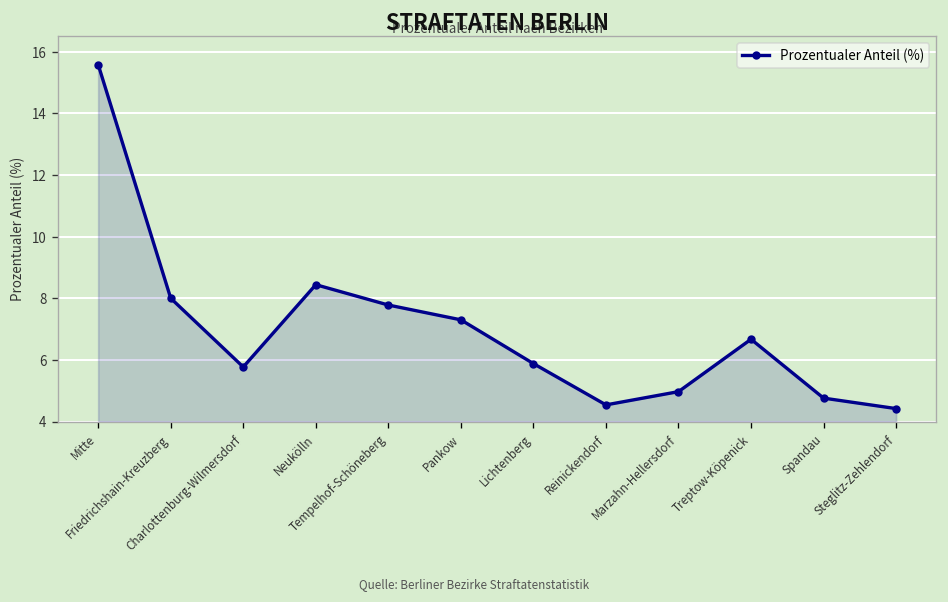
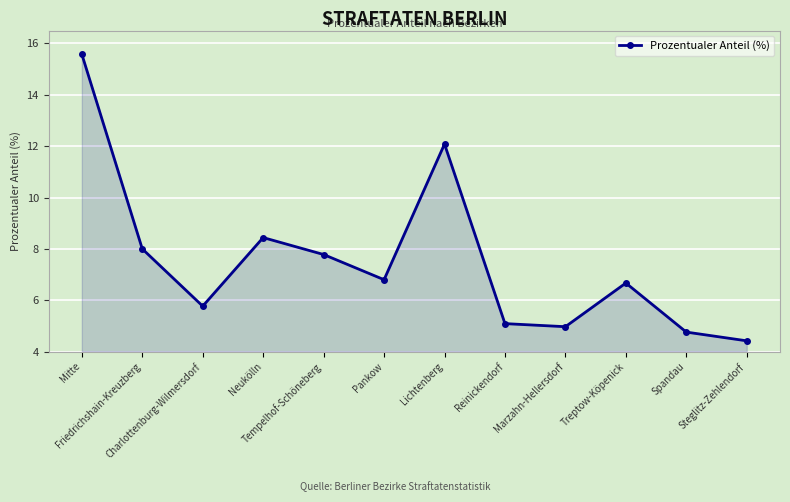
  {
    "Mitte": 15.6,
    "Friedrichshain-Kreuzberg": 8.0,
    "Charlottenburg-Wilmersdorf": 5.8,
    "Neukölln": 8.4,
    "Tempelhof-Schöneberg": 7.8,
-   "Pankow": 7.3,
-   "Lichtenberg": 5.9,
-   "Reinickendorf": 4.5,
+   "Pankow": 6.8,
+   "Lichtenberg": 12.1,
+   "Reinickendorf": 5.1,
    "Marzahn-Hellersdorf": 5.0,
    "Treptow-Köpenick": 6.7,
    "Spandau": 4.8,
    "Steglitz-Zehlendorf": 4.4
  }
